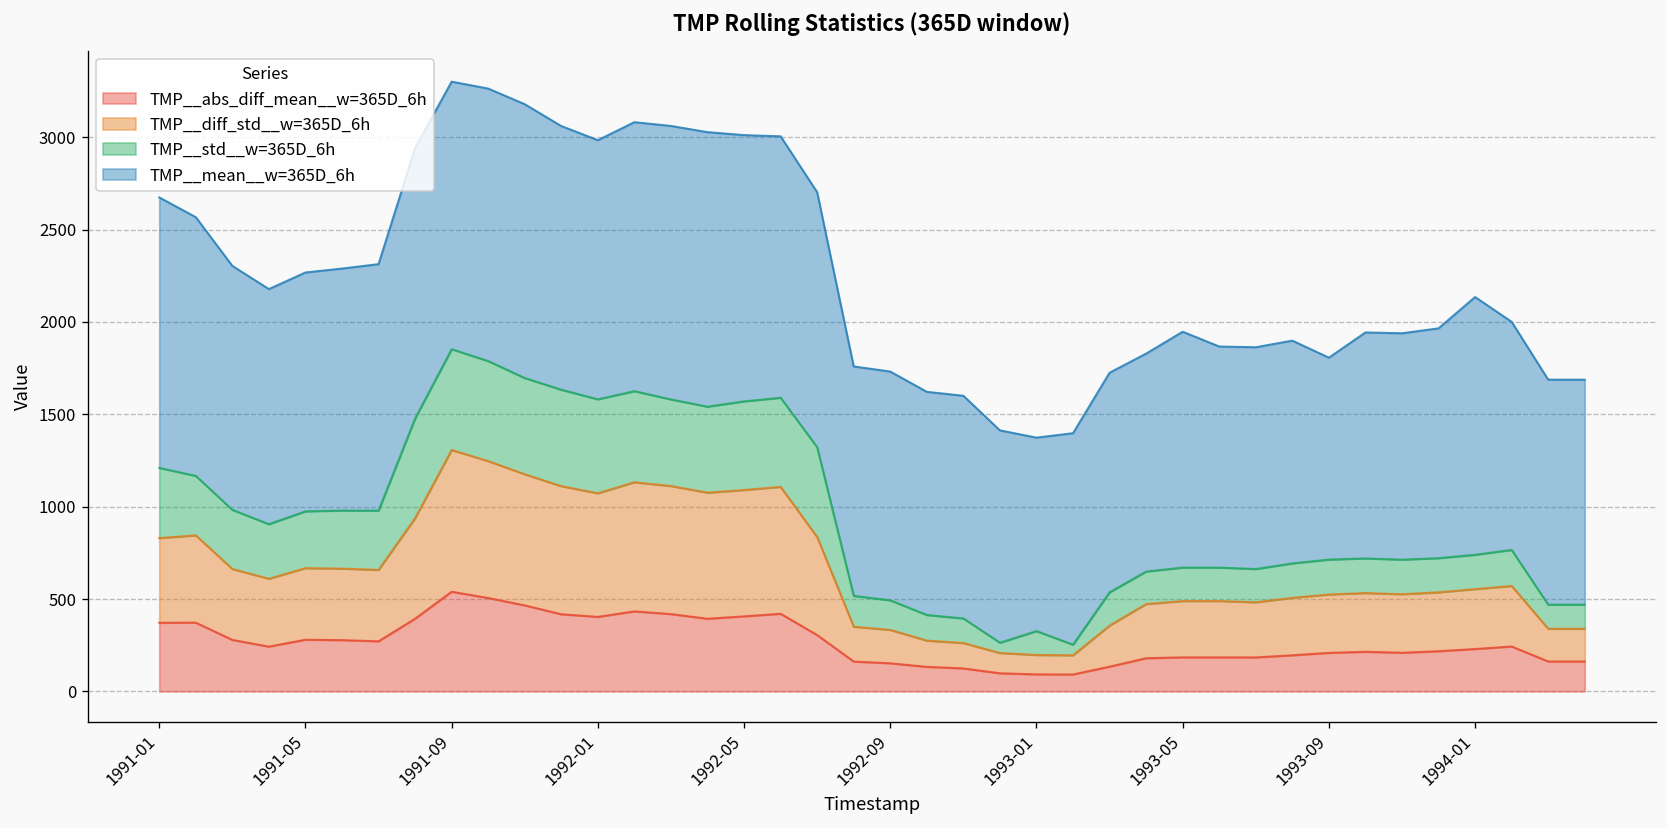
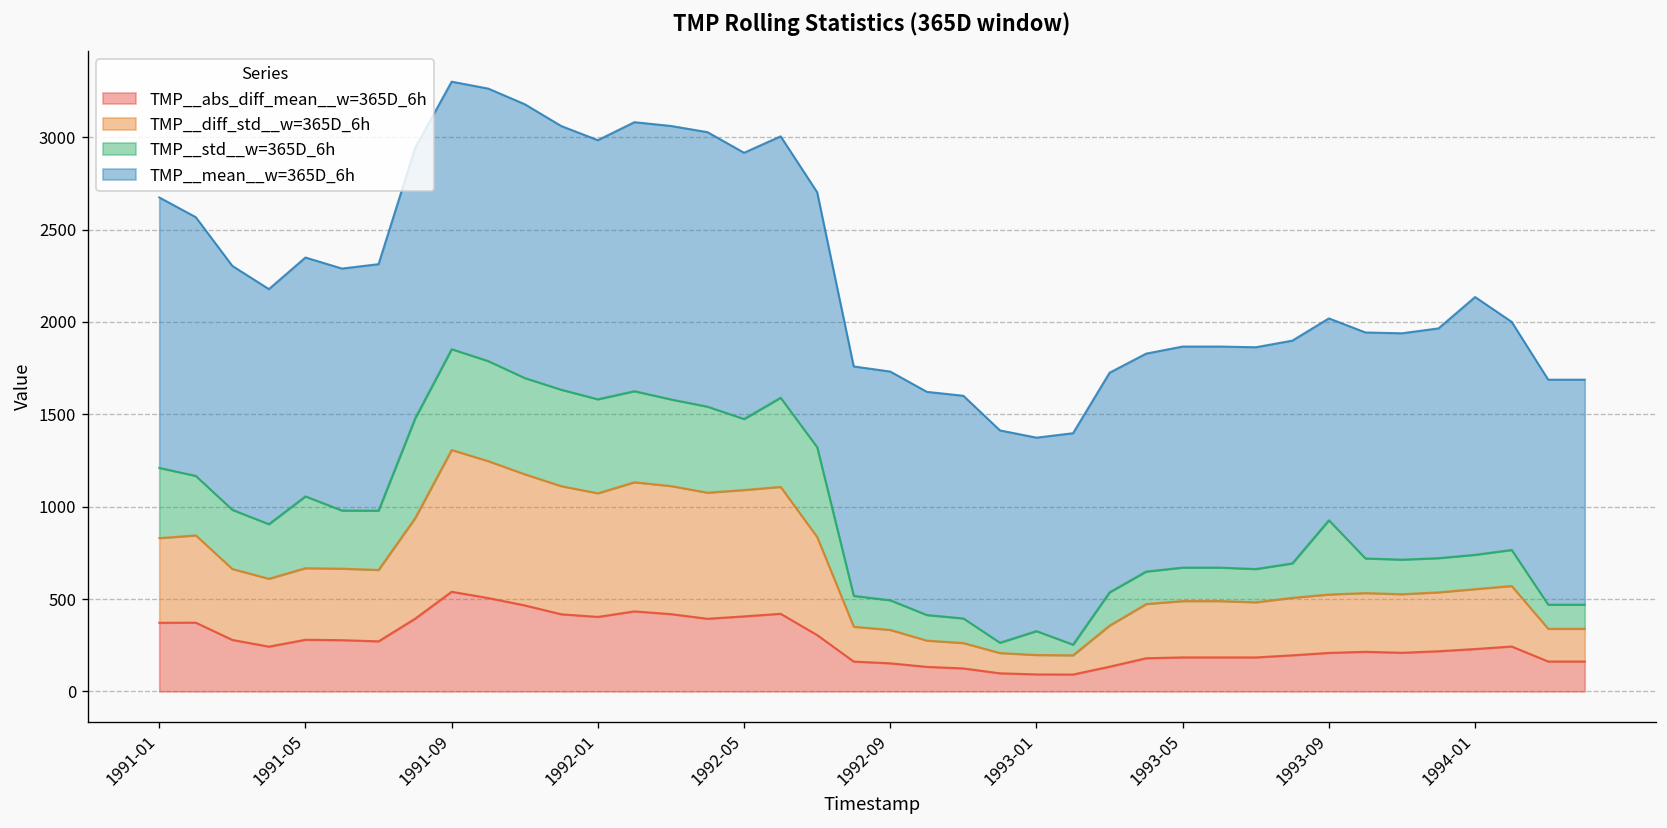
  {
    "TMP__std__w=365D_6h": {
      "1991-01": 380,
-     "1991-05": 310,
+     "1991-05": 390,
      "1991-09": 550,
      "1992-01": 510,
-     "1992-05": 480,
+     "1992-05": 380,
      "1992-09": 160,
      "1993-01": 130,
      "1993-05": 180,
-     "1993-09": 190,
+     "1993-09": 400,
      "1994-01": 190
    },
    "TMP__mean__w=365D_6h": {
      "1991-01": 1460,
      "1991-05": 1290,
      "1991-09": 1450,
      "1992-01": 1400,
      "1992-05": 1440,
      "1992-09": 1240,
      "1993-01": 1050,
-     "1993-05": 1280,
+     "1993-05": 1200,
      "1993-09": 1090,
      "1994-01": 1400
    }
  }
